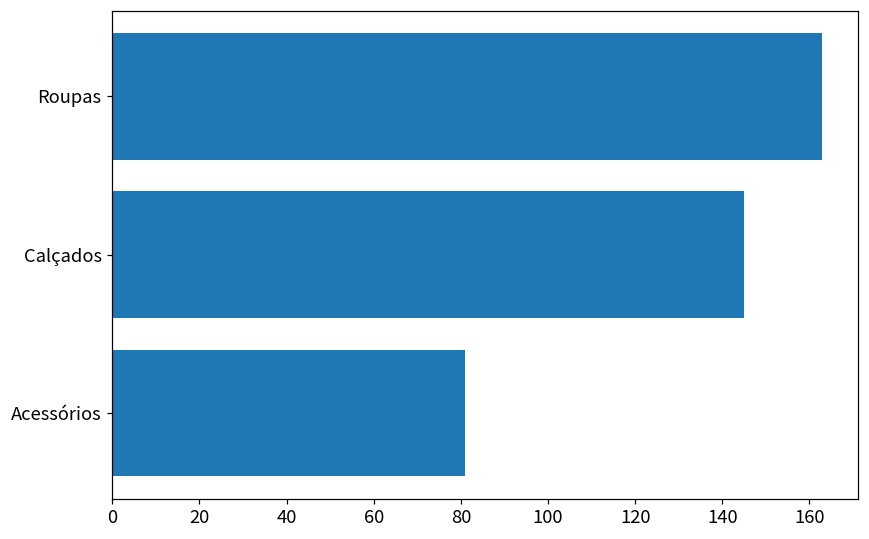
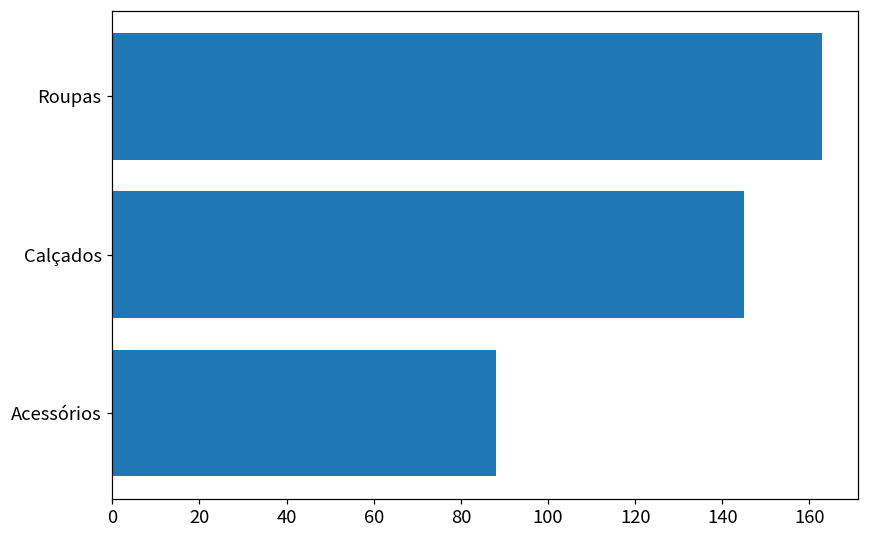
  {
    "Roupas": 163,
    "Calçados": 145,
-   "Acessórios": 81
+   "Acessórios": 88
  }
